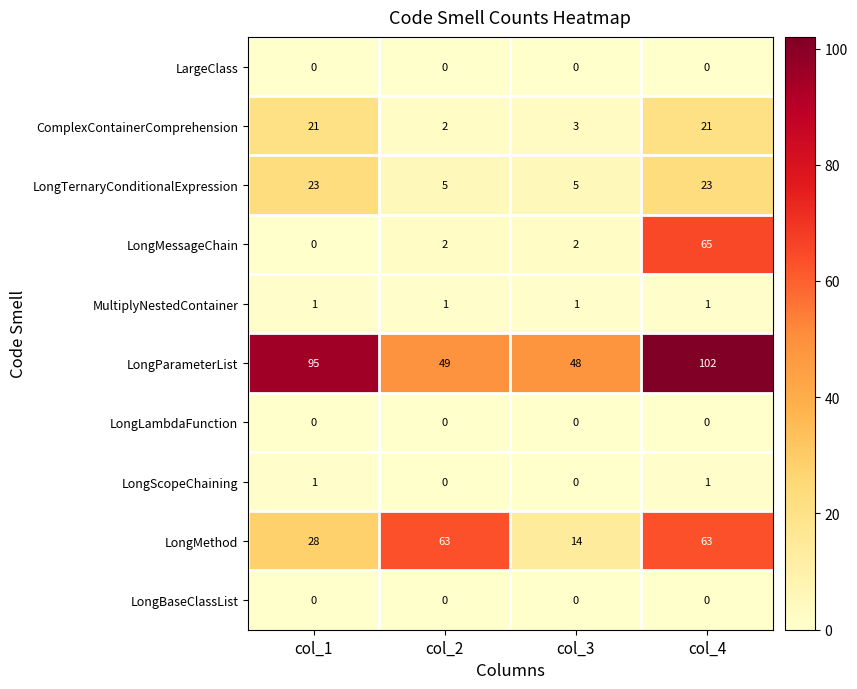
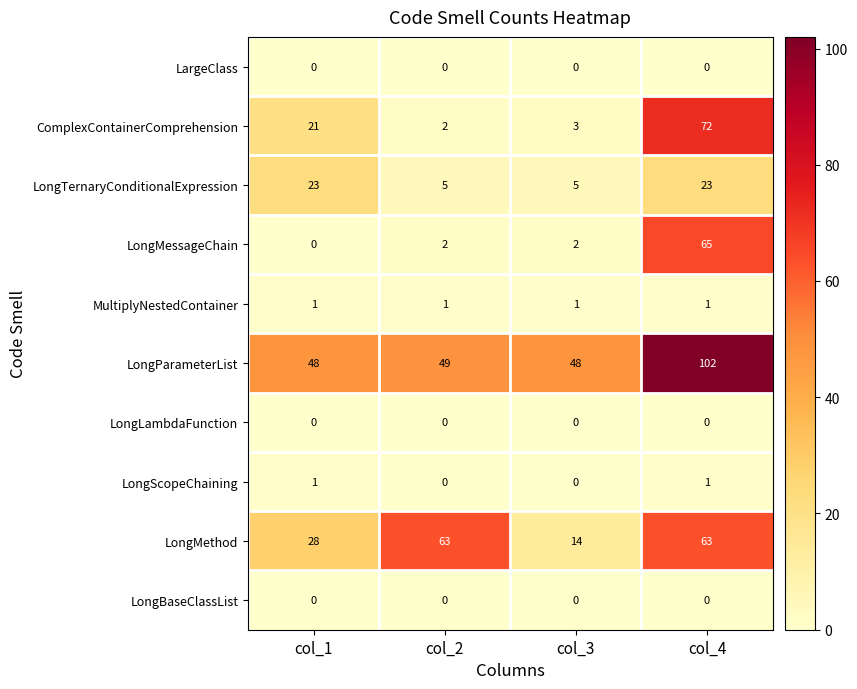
  {
    "LargeClass": {
      "col_1": 0,
      "col_2": 0,
      "col_3": 0,
      "col_4": 0
    },
    "ComplexContainerComprehension": {
      "col_1": 21,
      "col_2": 2,
      "col_3": 3,
-     "col_4": 21
+     "col_4": 72
    },
    "LongTernaryConditionalExpression": {
      "col_1": 23,
      "col_2": 5,
      "col_3": 5,
      "col_4": 23
    },
    "LongMessageChain": {
      "col_1": 0,
      "col_2": 2,
      "col_3": 2,
      "col_4": 65
    },
    "MultiplyNestedContainer": {
      "col_1": 1,
      "col_2": 1,
      "col_3": 1,
      "col_4": 1
    },
    "LongParameterList": {
-     "col_1": 95,
+     "col_1": 48,
      "col_2": 49,
      "col_3": 48,
      "col_4": 102
    },
    "LongLambdaFunction": {
      "col_1": 0,
      "col_2": 0,
      "col_3": 0,
      "col_4": 0
    },
    "LongScopeChaining": {
      "col_1": 1,
      "col_2": 0,
      "col_3": 0,
      "col_4": 1
    },
    "LongMethod": {
      "col_1": 28,
      "col_2": 63,
      "col_3": 14,
      "col_4": 63
    },
    "LongBaseClassList": {
      "col_1": 0,
      "col_2": 0,
      "col_3": 0,
      "col_4": 0
    }
  }
